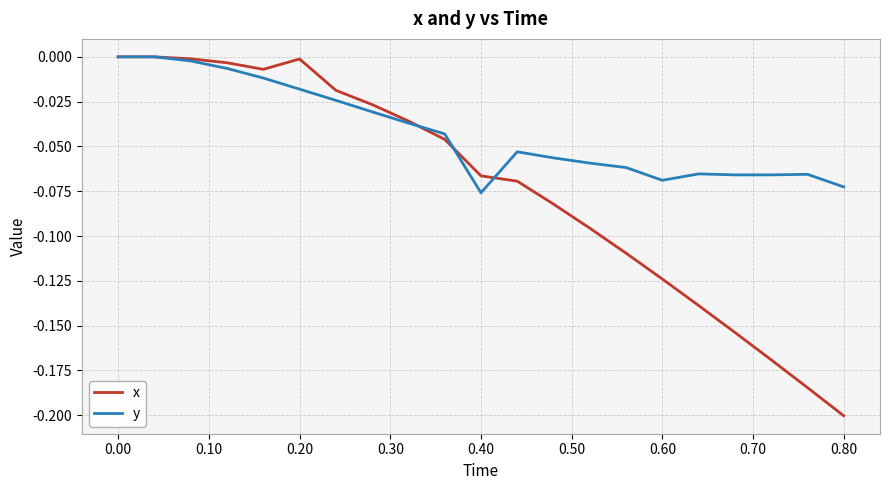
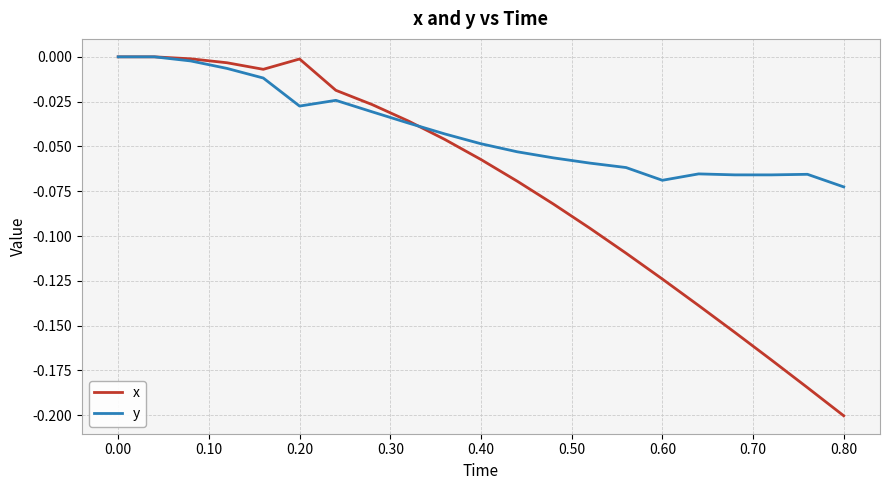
  {
    "x": {
      "0.20": -0.001,
-     "0.40": -0.066,
+     "0.40": -0.057,
      "0.60": -0.124,
      "0.80": -0.200
    },
    "y": {
-     "0.20": -0.018,
-     "0.40": -0.076,
+     "0.20": -0.027,
+     "0.40": -0.049,
      "0.60": -0.069,
      "0.80": -0.073
    }
  }
